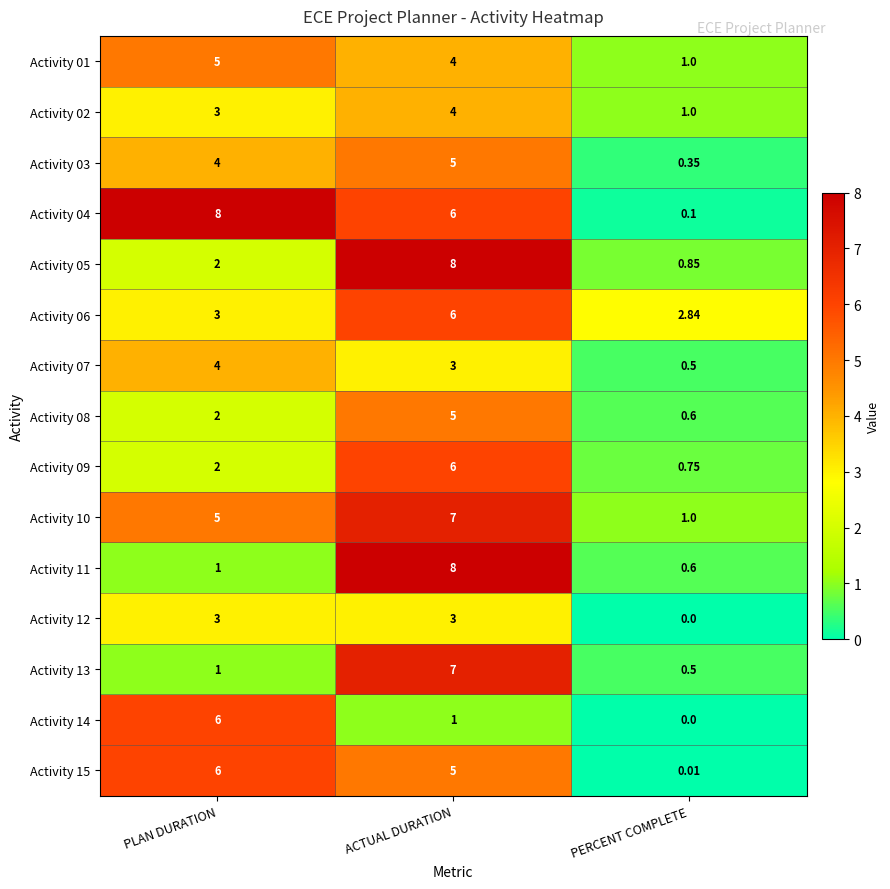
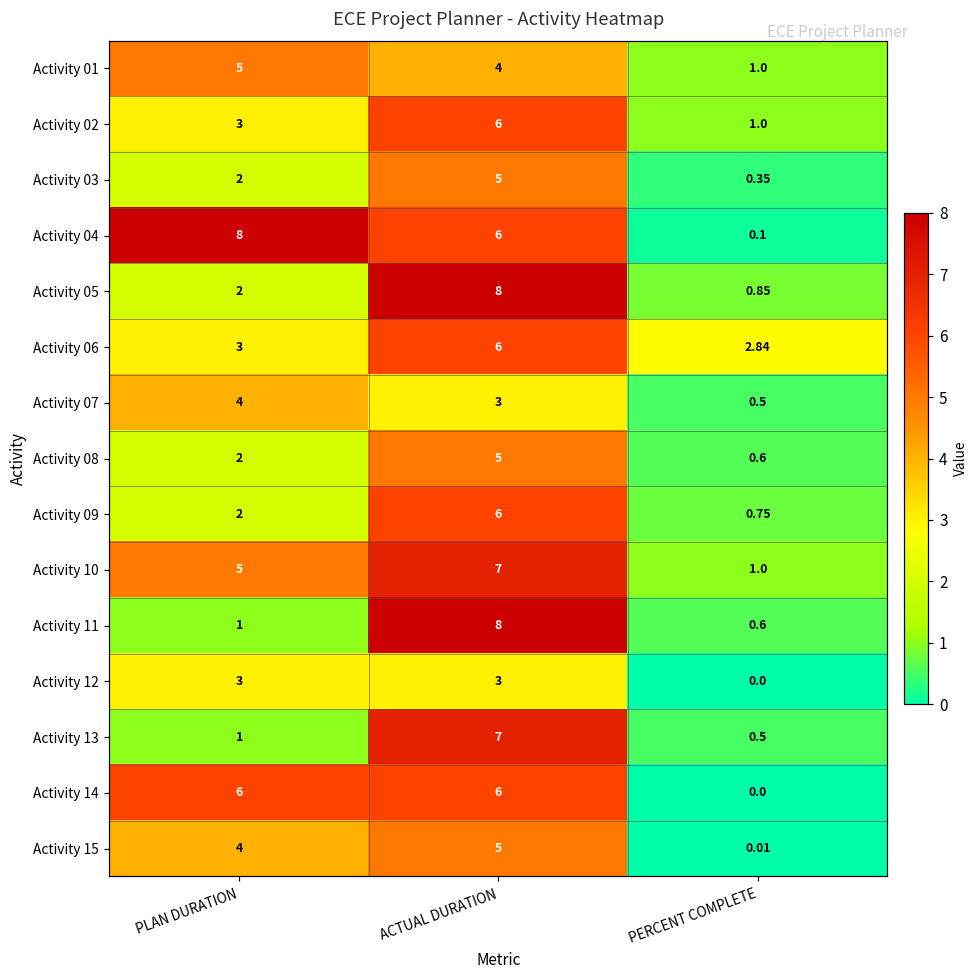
  {
    "Activity 01": {
      "PLAN DURATION": 5,
      "ACTUAL DURATION": 4,
      "PERCENT COMPLETE": 1.0
    },
    "Activity 02": {
      "PLAN DURATION": 3,
-     "ACTUAL DURATION": 4,
+     "ACTUAL DURATION": 6,
      "PERCENT COMPLETE": 1.0
    },
    "Activity 03": {
-     "PLAN DURATION": 4,
+     "PLAN DURATION": 2,
      "ACTUAL DURATION": 5,
      "PERCENT COMPLETE": 0.35
    },
    "Activity 04": {
      "PLAN DURATION": 8,
      "ACTUAL DURATION": 6,
      "PERCENT COMPLETE": 0.1
    },
    "Activity 05": {
      "PLAN DURATION": 2,
      "ACTUAL DURATION": 8,
      "PERCENT COMPLETE": 0.85
    },
    "Activity 06": {
      "PLAN DURATION": 3,
      "ACTUAL DURATION": 6,
      "PERCENT COMPLETE": 2.84
    },
    "Activity 07": {
      "PLAN DURATION": 4,
      "ACTUAL DURATION": 3,
      "PERCENT COMPLETE": 0.5
    },
    "Activity 08": {
      "PLAN DURATION": 2,
      "ACTUAL DURATION": 5,
      "PERCENT COMPLETE": 0.6
    },
    "Activity 09": {
      "PLAN DURATION": 2,
      "ACTUAL DURATION": 6,
      "PERCENT COMPLETE": 0.75
    },
    "Activity 10": {
      "PLAN DURATION": 5,
      "ACTUAL DURATION": 7,
      "PERCENT COMPLETE": 1.0
    },
    "Activity 11": {
      "PLAN DURATION": 1,
      "ACTUAL DURATION": 8,
      "PERCENT COMPLETE": 0.6
    },
    "Activity 12": {
      "PLAN DURATION": 3,
      "ACTUAL DURATION": 3,
      "PERCENT COMPLETE": 0.0
    },
    "Activity 13": {
      "PLAN DURATION": 1,
      "ACTUAL DURATION": 7,
      "PERCENT COMPLETE": 0.5
    },
    "Activity 14": {
      "PLAN DURATION": 6,
-     "ACTUAL DURATION": 1,
+     "ACTUAL DURATION": 6,
      "PERCENT COMPLETE": 0.0
    },
    "Activity 15": {
-     "PLAN DURATION": 6,
+     "PLAN DURATION": 4,
      "ACTUAL DURATION": 5,
      "PERCENT COMPLETE": 0.01
    }
  }
